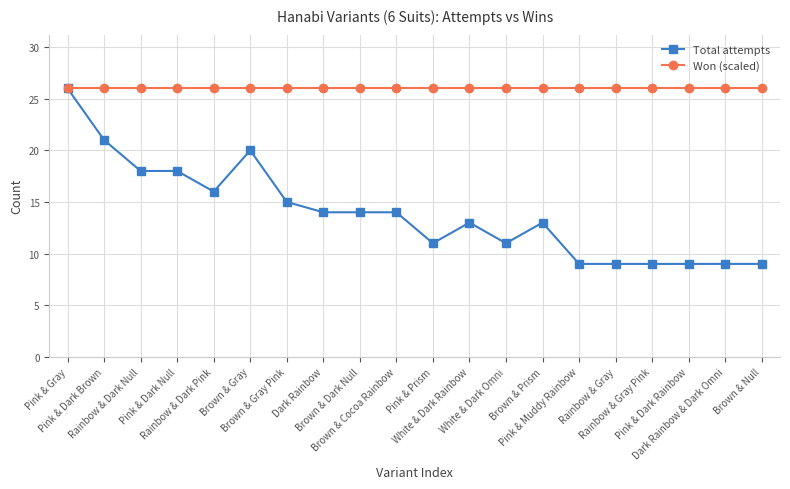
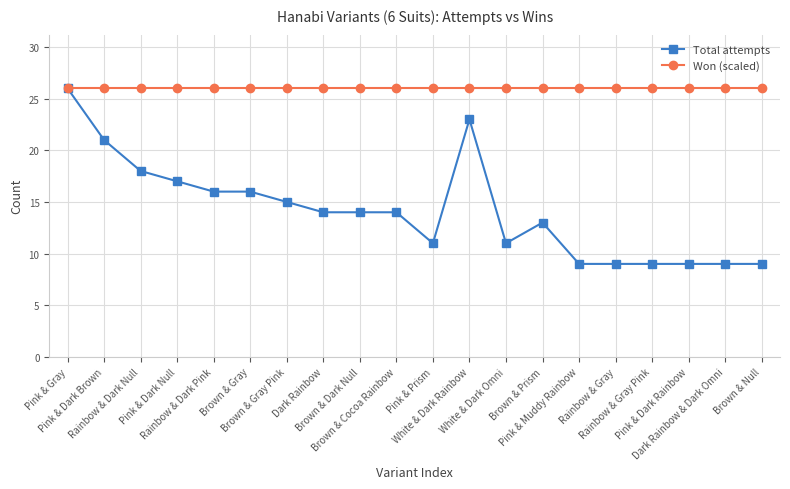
  {
    "Total attempts": {
      "Pink & Dark Brown": 21,
      "Rainbow & Dark Null": 18,
-     "Pink & Dark Null": 18,
+     "Pink & Dark Null": 17,
      "Rainbow & Dark Pink": 16,
-     "Brown & Gray": 20,
+     "Brown & Gray": 16,
      "Brown & Gray Pink": 15,
      "Dark Rainbow": 14,
      "Brown & Dark Null": 14,
      "Brown & Cocoa Rainbow": 14,
      "Pink & Prism": 11,
-     "White & Dark Rainbow": 13,
+     "White & Dark Rainbow": 23,
      "White & Dark Omni": 11,
      "Brown & Prism": 13,
      "Pink & Muddy Rainbow": 9,
      "Rainbow & Gray": 9,
      "Rainbow & Gray Pink": 9,
      "Pink & Dark Rainbow": 9,
      "Dark Rainbow & Dark Omni": 9,
      "Brown & Null": 9
    },
    "Won (scaled)": {
      "Pink & Dark Brown": 26,
      "Rainbow & Dark Null": 26,
      "Pink & Dark Null": 26,
      "Rainbow & Dark Pink": 26,
      "Brown & Gray": 26,
      "Brown & Gray Pink": 26,
      "Dark Rainbow": 26,
      "Brown & Dark Null": 26,
      "Brown & Cocoa Rainbow": 26,
      "Pink & Prism": 26,
      "White & Dark Rainbow": 26,
      "White & Dark Omni": 26,
      "Brown & Prism": 26,
      "Pink & Muddy Rainbow": 26,
      "Rainbow & Gray": 26,
      "Rainbow & Gray Pink": 26,
      "Pink & Dark Rainbow": 26,
      "Dark Rainbow & Dark Omni": 26,
      "Brown & Null": 26
    }
  }
